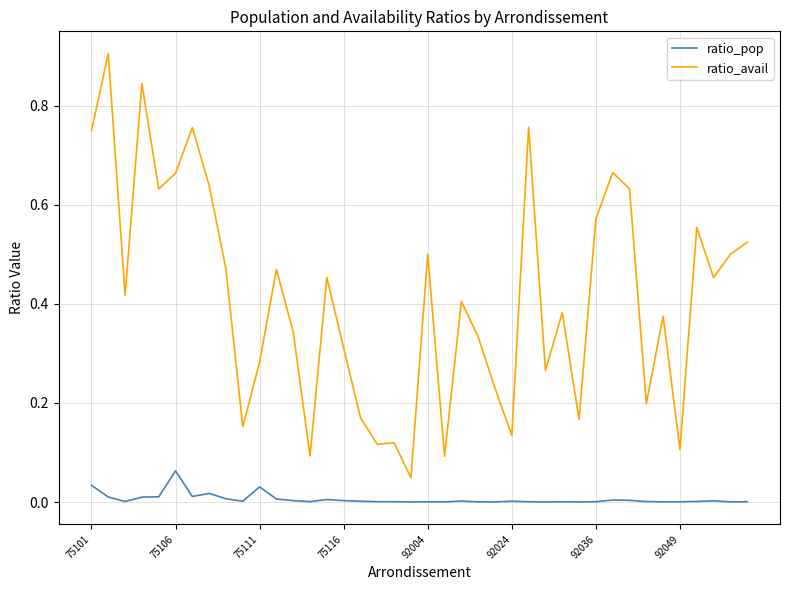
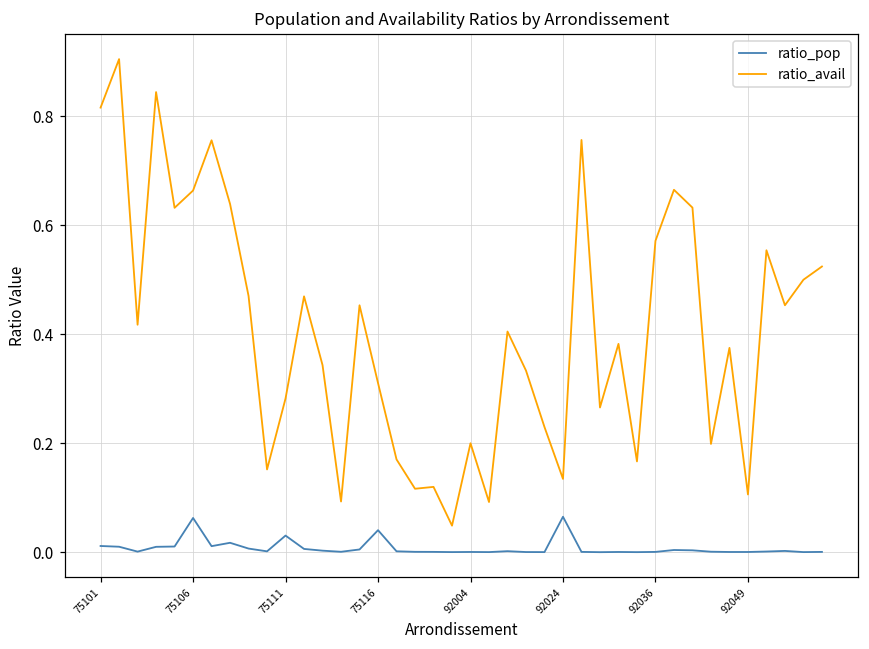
  {
    "ratio_pop": {
-     "75101": 0.03,
+     "75101": 0.01,
      "75106": 0.06,
      "75111": 0.03,
-     "75116": 0.00,
+     "75116": 0.04,
      "92004": 0.00,
-     "92024": 0.00,
+     "92024": 0.07,
      "92036": 0.00,
      "92049": 0.00
    },
    "ratio_avail": {
-     "75101": 0.75,
+     "75101": 0.82,
      "75106": 0.66,
      "75111": 0.28,
      "75116": 0.31,
-     "92004": 0.5,
+     "92004": 0.2,
      "92024": 0.13,
      "92036": 0.57,
      "92049": 0.11
    }
  }
